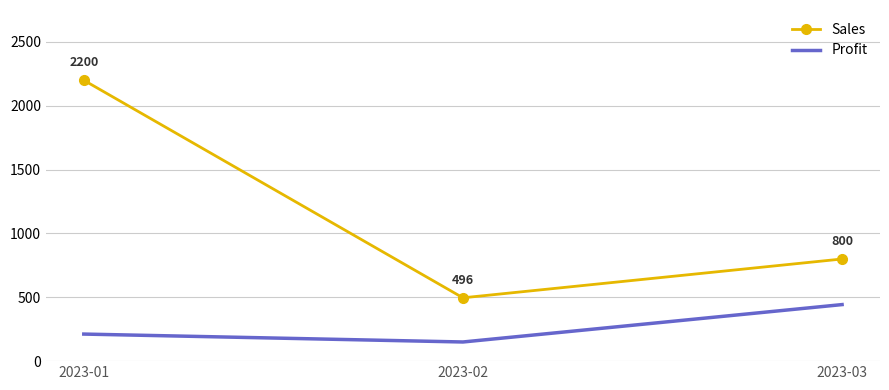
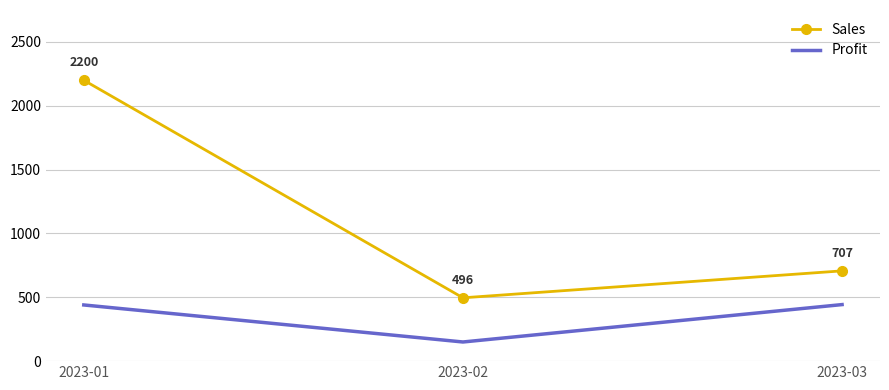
  {
    "Sales": {
      "2023-01": 2200,
      "2023-02": 496,
-     "2023-03": 800
+     "2023-03": 707
    },
    "Profit": {
-     "2023-01": 210,
+     "2023-01": 440,
      "2023-02": 150,
      "2023-03": 440
    }
  }
